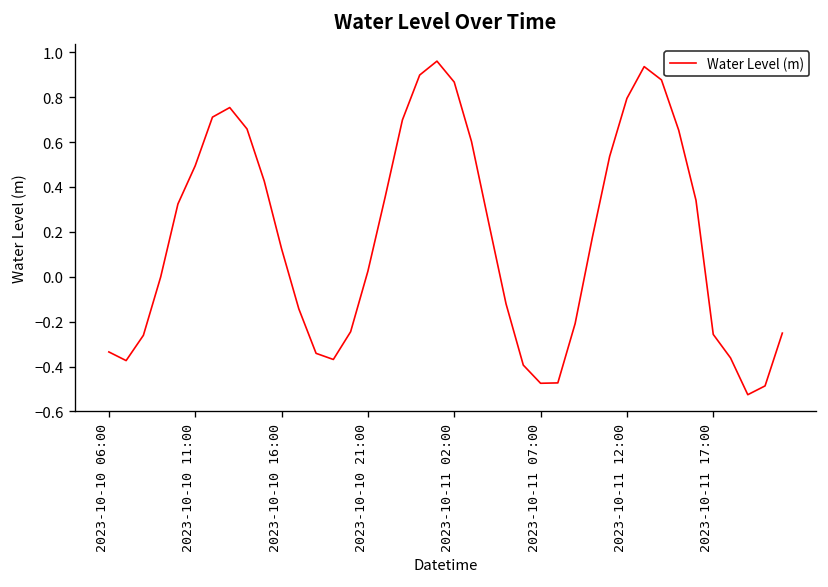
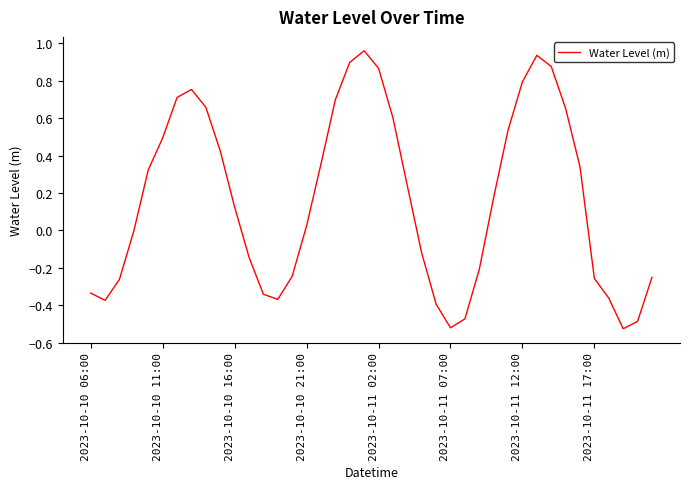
  {
    "2023-10-10 06:00": -0.33,
    "2023-10-10 11:00": 0.49,
    "2023-10-10 16:00": 0.13,
    "2023-10-10 21:00": 0.02,
    "2023-10-11 02:00": 0.87,
-   "2023-10-11 07:00": -0.47,
+   "2023-10-11 07:00": -0.52,
    "2023-10-11 12:00": 0.79,
    "2023-10-11 17:00": -0.26
  }
